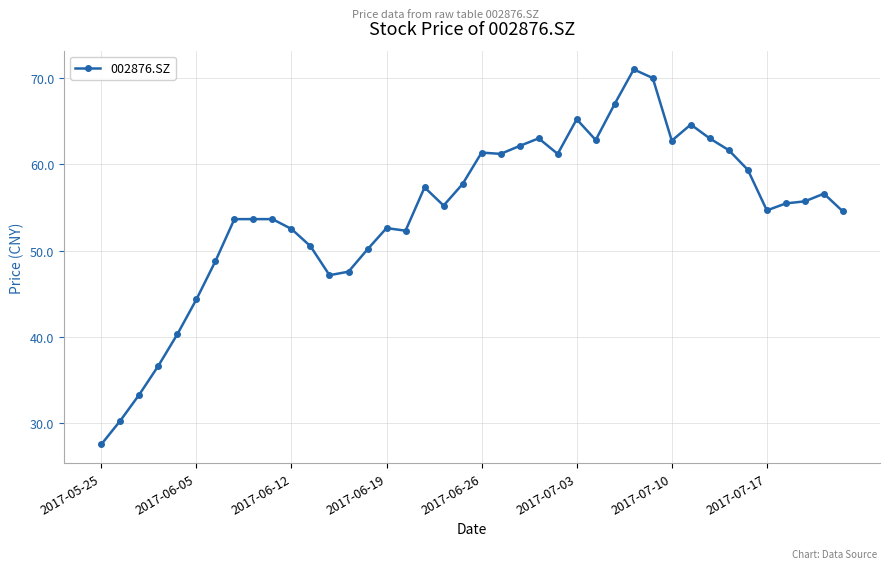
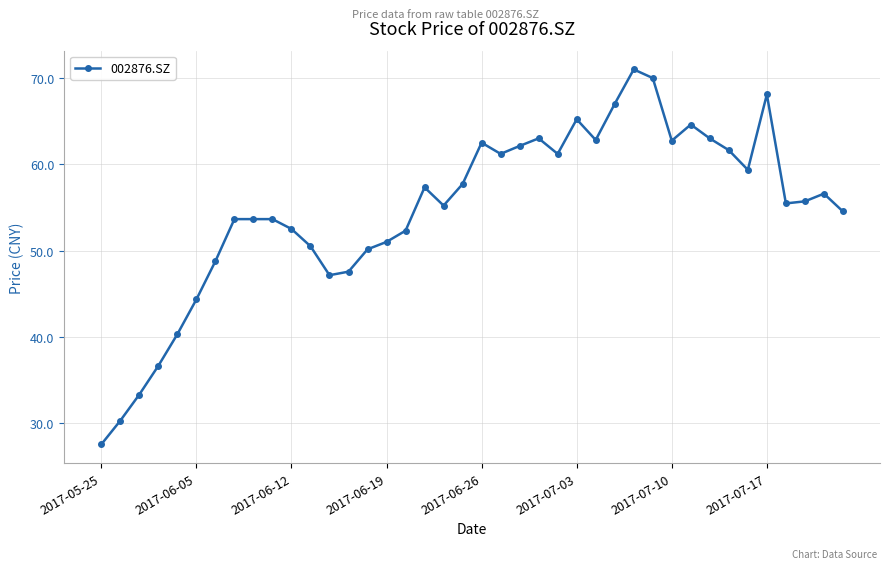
  {
    "2017-05-25": 28,
    "2017-06-05": 44,
    "2017-06-12": 53,
-   "2017-06-19": 53,
-   "2017-06-26": 61,
+   "2017-06-19": 51,
+   "2017-06-26": 63,
    "2017-07-03": 65,
    "2017-07-10": 63,
-   "2017-07-17": 55
+   "2017-07-17": 68
  }
